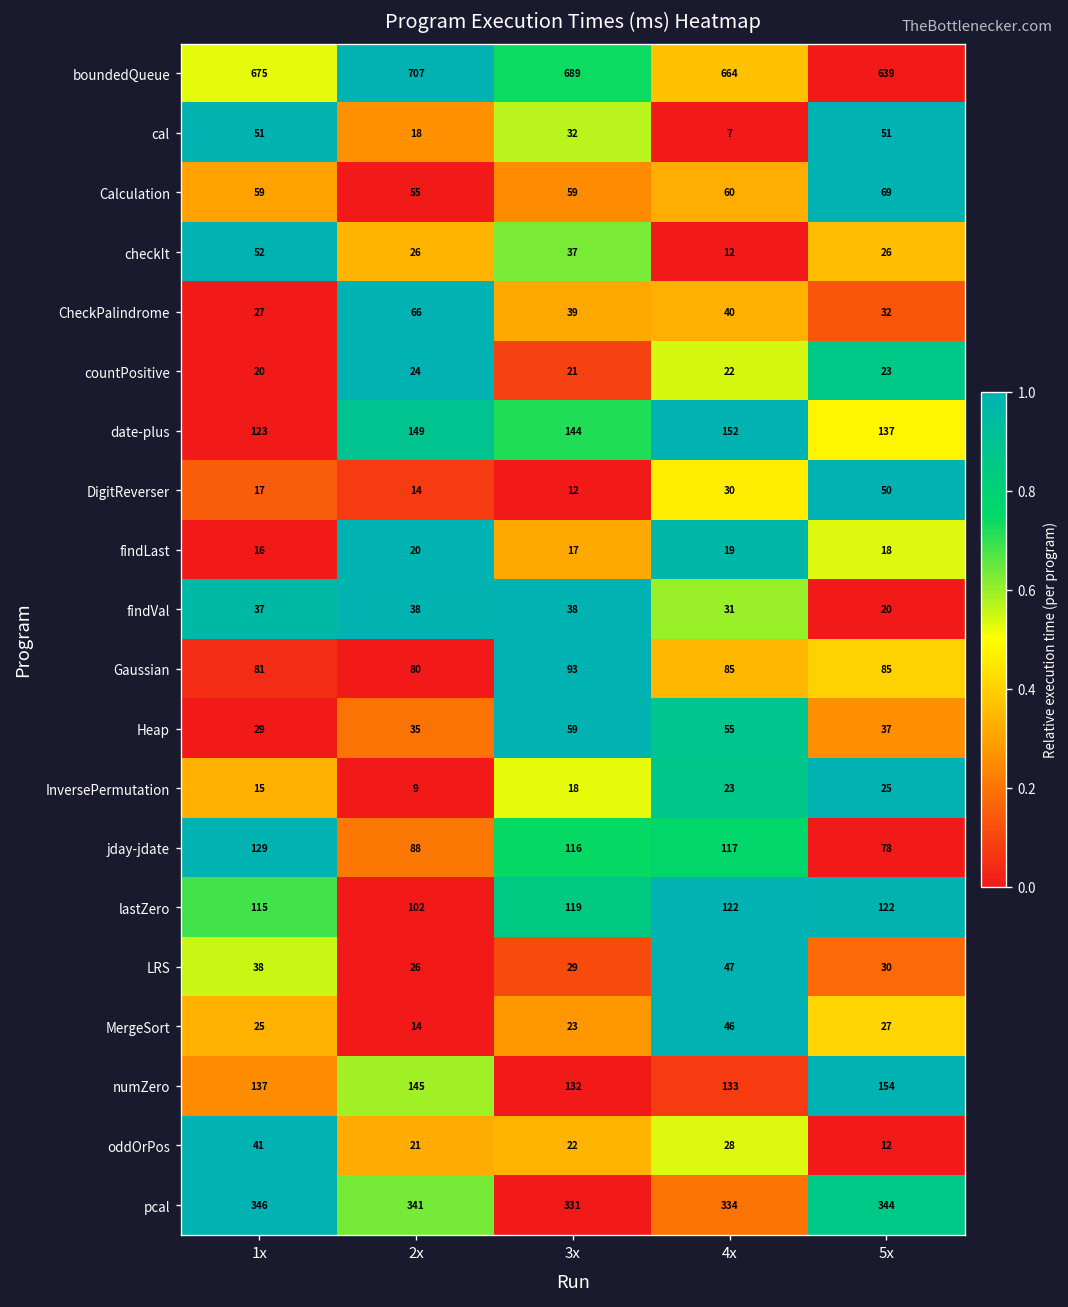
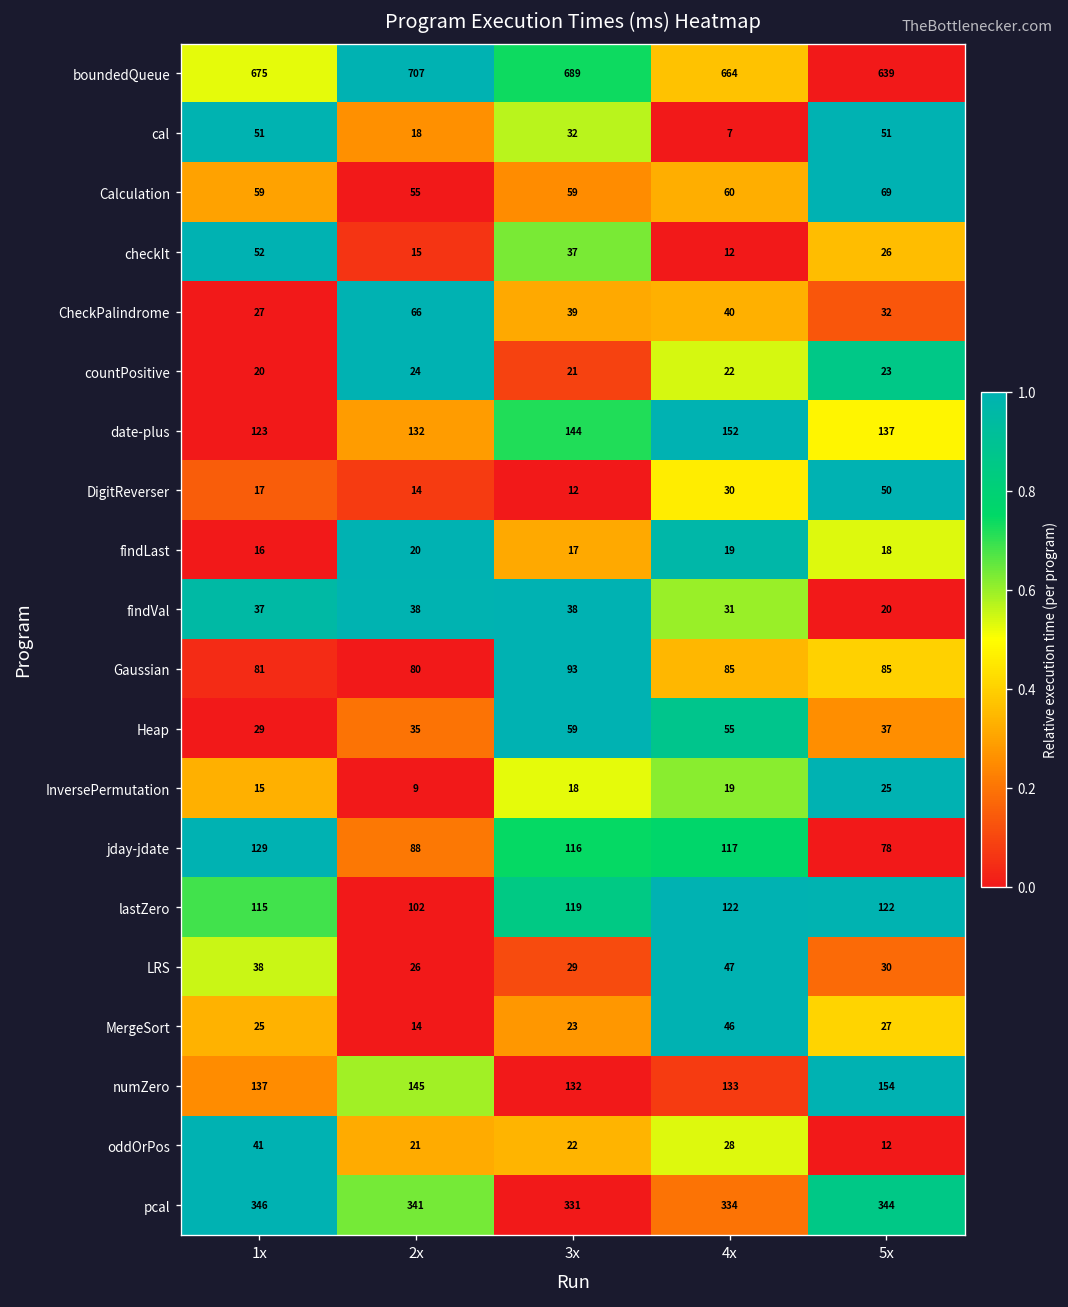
  {
    "boundedQueue": {
      "1x": 675,
      "2x": 707,
      "3x": 689,
      "4x": 664,
      "5x": 639
    },
    "cal": {
      "1x": 51,
      "2x": 18,
      "3x": 32,
      "4x": 7,
      "5x": 51
    },
    "Calculation": {
      "1x": 59,
      "2x": 55,
      "3x": 59,
      "4x": 60,
      "5x": 69
    },
    "checkIt": {
      "1x": 52,
-     "2x": 26,
+     "2x": 15,
      "3x": 37,
      "4x": 12,
      "5x": 26
    },
    "CheckPalindrome": {
      "1x": 27,
      "2x": 66,
      "3x": 39,
      "4x": 40,
      "5x": 32
    },
    "countPositive": {
      "1x": 20,
      "2x": 24,
      "3x": 21,
      "4x": 22,
      "5x": 23
    },
    "date-plus": {
      "1x": 123,
-     "2x": 149,
+     "2x": 132,
      "3x": 144,
      "4x": 152,
      "5x": 137
    },
    "DigitReverser": {
      "1x": 17,
      "2x": 14,
      "3x": 12,
      "4x": 30,
      "5x": 50
    },
    "findLast": {
      "1x": 16,
      "2x": 20,
      "3x": 17,
      "4x": 19,
      "5x": 18
    },
    "findVal": {
      "1x": 37,
      "2x": 38,
      "3x": 38,
      "4x": 31,
      "5x": 20
    },
    "Gaussian": {
      "1x": 81,
      "2x": 80,
      "3x": 93,
      "4x": 85,
      "5x": 85
    },
    "Heap": {
      "1x": 29,
      "2x": 35,
      "3x": 59,
      "4x": 55,
      "5x": 37
    },
    "InversePermutation": {
      "1x": 15,
      "2x": 9,
      "3x": 18,
-     "4x": 23,
+     "4x": 19,
      "5x": 25
    },
    "jday-jdate": {
      "1x": 129,
      "2x": 88,
      "3x": 116,
      "4x": 117,
      "5x": 78
    },
    "lastZero": {
      "1x": 115,
      "2x": 102,
      "3x": 119,
      "4x": 122,
      "5x": 122
    },
    "LRS": {
      "1x": 38,
      "2x": 26,
      "3x": 29,
      "4x": 47,
      "5x": 30
    },
    "MergeSort": {
      "1x": 25,
      "2x": 14,
      "3x": 23,
      "4x": 46,
      "5x": 27
    },
    "numZero": {
      "1x": 137,
      "2x": 145,
      "3x": 132,
      "4x": 133,
      "5x": 154
    },
    "oddOrPos": {
      "1x": 41,
      "2x": 21,
      "3x": 22,
      "4x": 28,
      "5x": 12
    },
    "pcal": {
      "1x": 346,
      "2x": 341,
      "3x": 331,
      "4x": 334,
      "5x": 344
    }
  }
